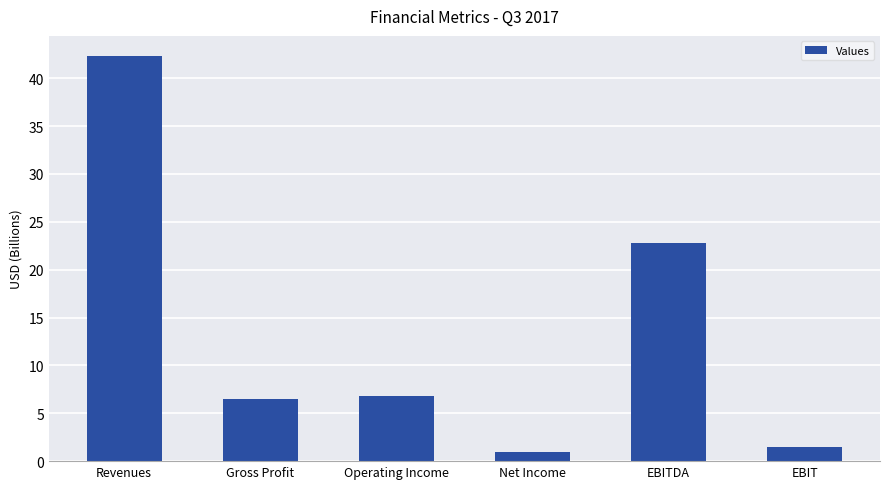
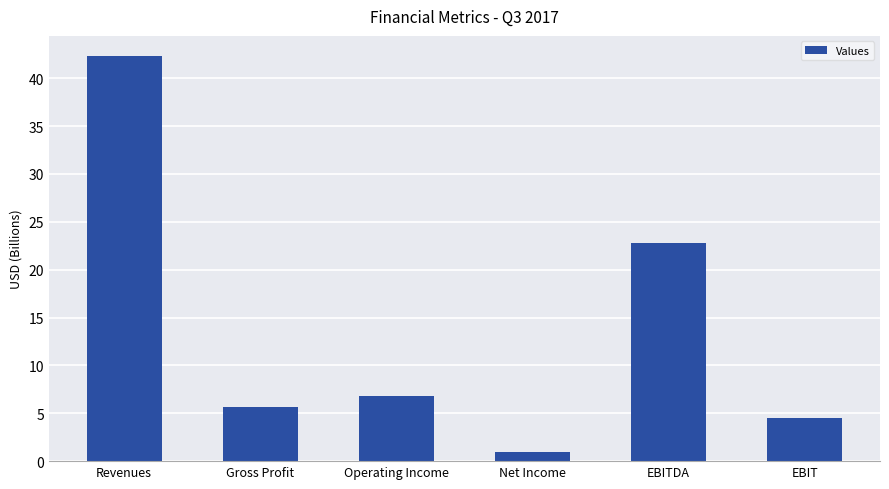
  {
    "Revenues": 42,
-   "Gross Profit": 6.5,
+   "Gross Profit": 5.6,
    "Operating Income": 7,
    "Net Income": 1,
    "EBITDA": 23,
-   "EBIT": 1
+   "EBIT": 5
  }
